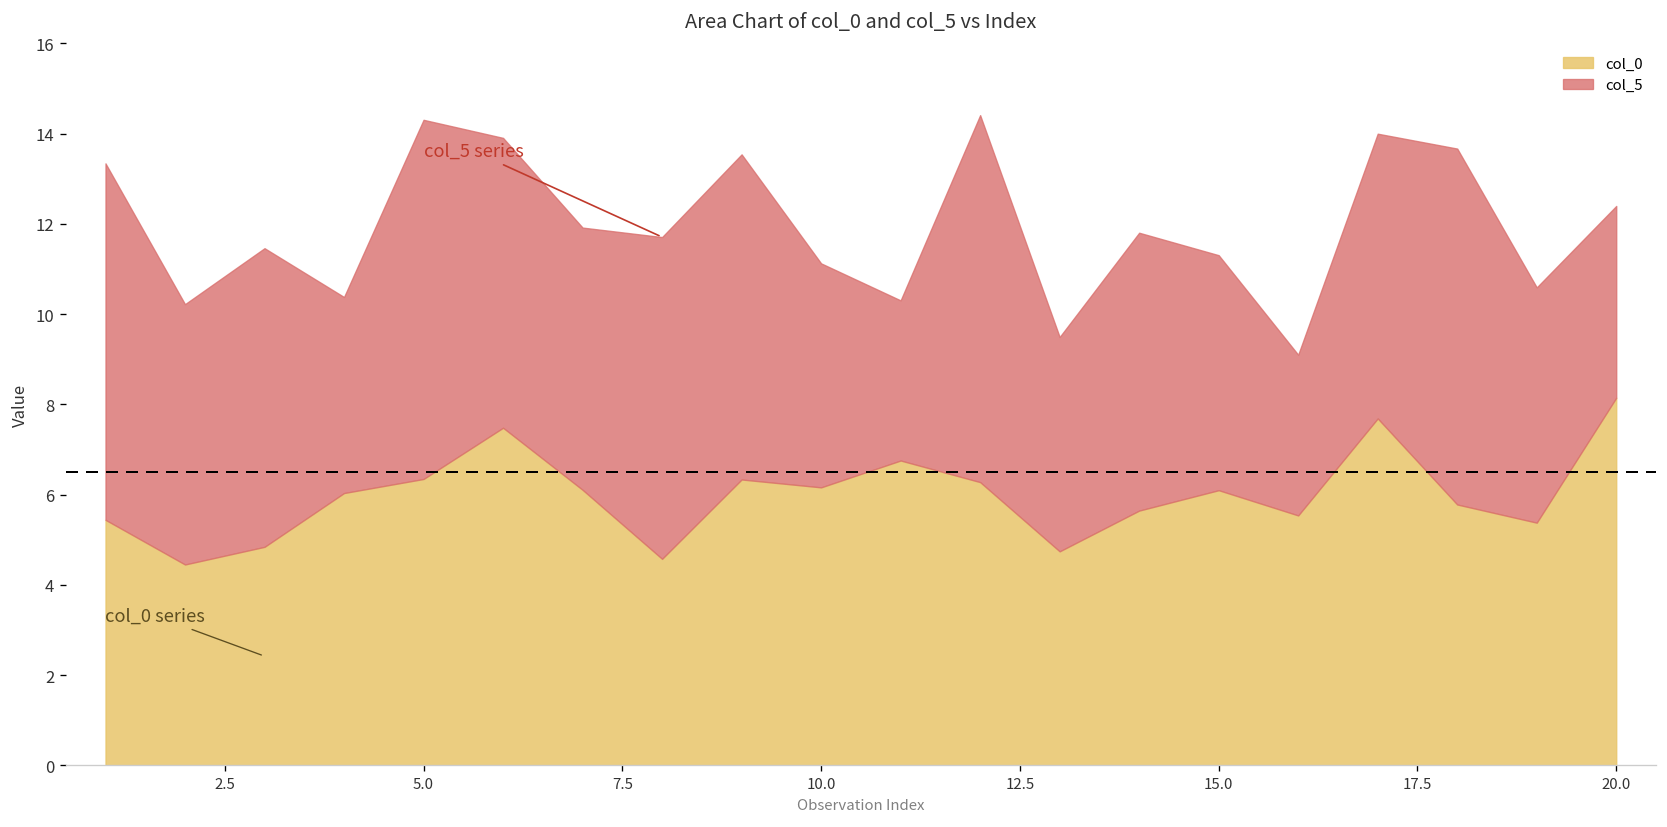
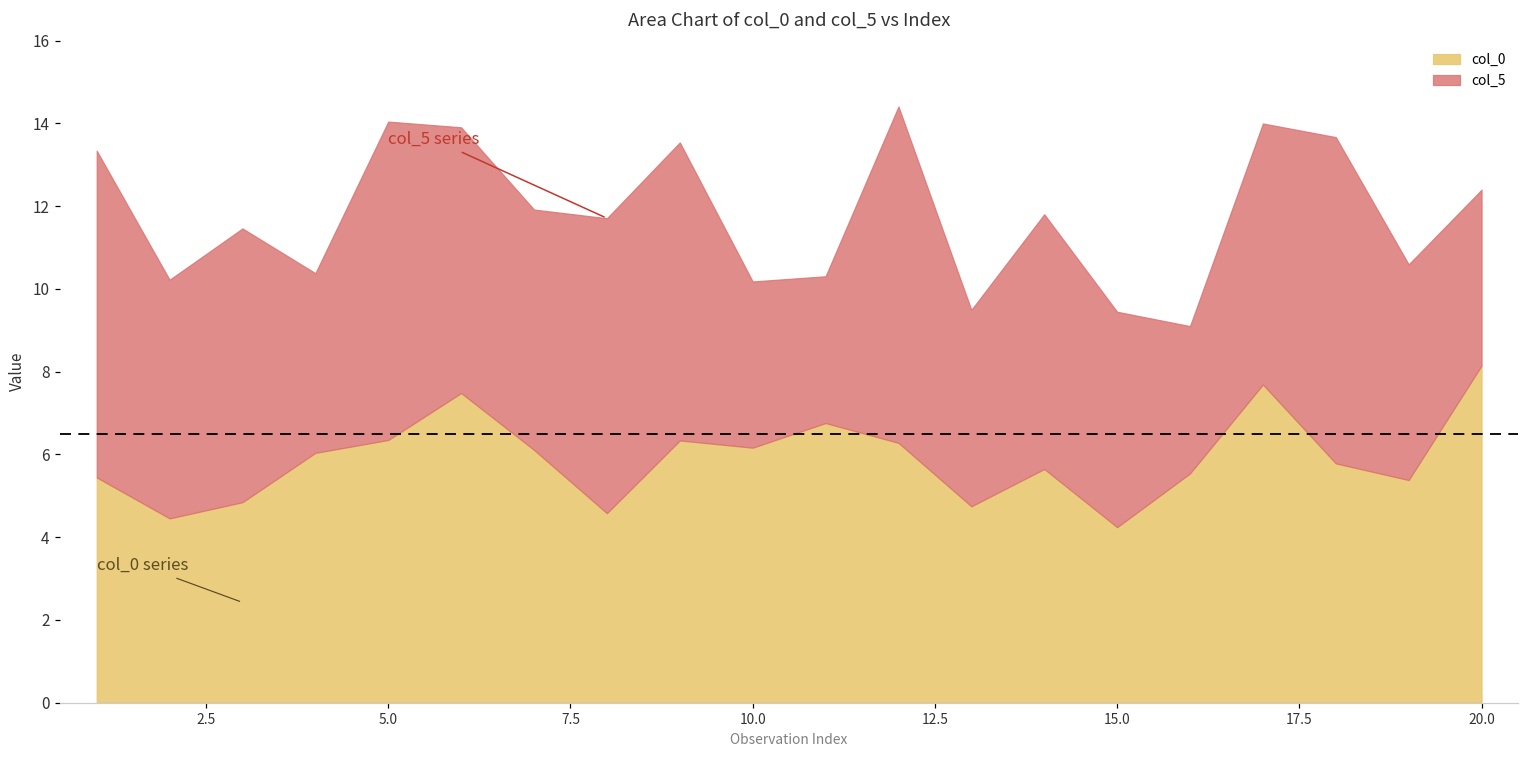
  {
    "col_0": {
      "5.0": 6.3,
      "10.0": 6.2,
-     "15.0": 6.1,
+     "15.0": 4.2,
      "20.0": 8.1
    },
    "col_5": {
-     "5.0": 8.0,
-     "10.0": 5.0,
+     "5.0": 7.7,
+     "10.0": 4.0,
      "15.0": 5.2,
      "20.0": 4.3
    }
  }
